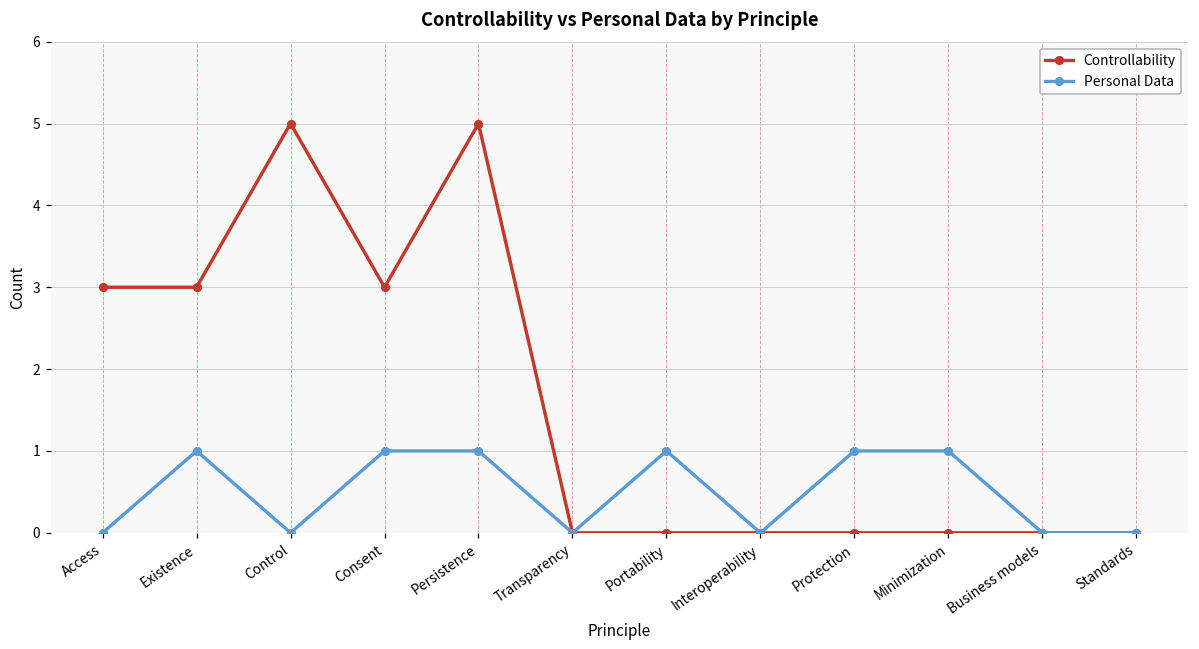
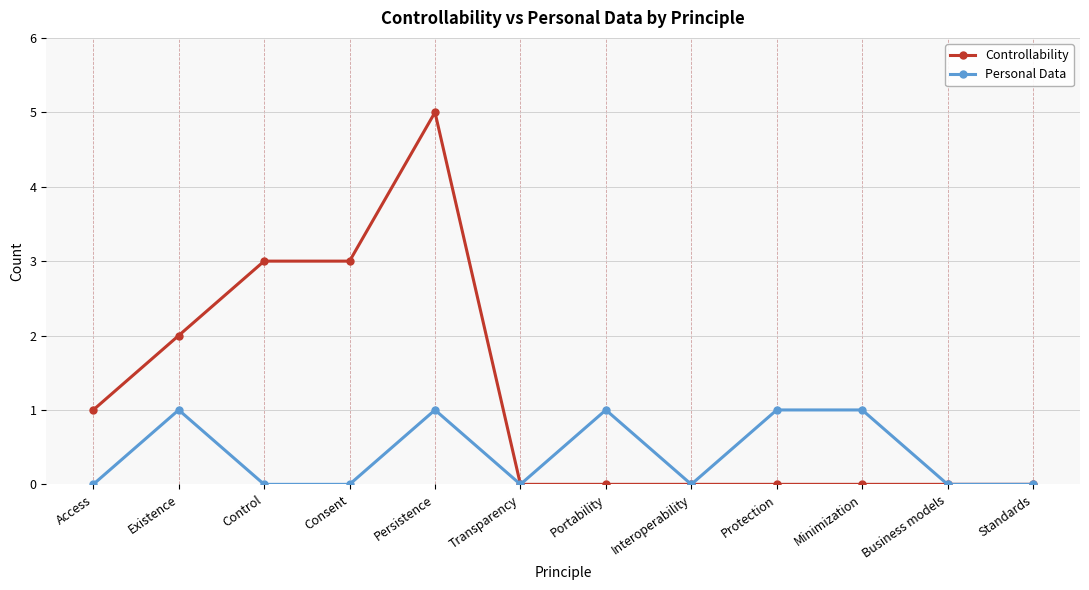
  {
    "Controllability": {
-     "Access": 3,
-     "Existence": 3,
-     "Control": 5,
+     "Access": 1,
+     "Existence": 2,
+     "Control": 3,
      "Consent": 3,
      "Persistence": 5,
      "Portability": 0,
      "Protection": 0,
      "Minimization": 0
    },
    "Personal Data": {
      "Access": 0,
      "Existence": 1,
      "Control": 0,
-     "Consent": 1,
+     "Consent": 0,
      "Persistence": 1,
      "Portability": 1,
      "Protection": 1,
      "Minimization": 1
    }
  }
